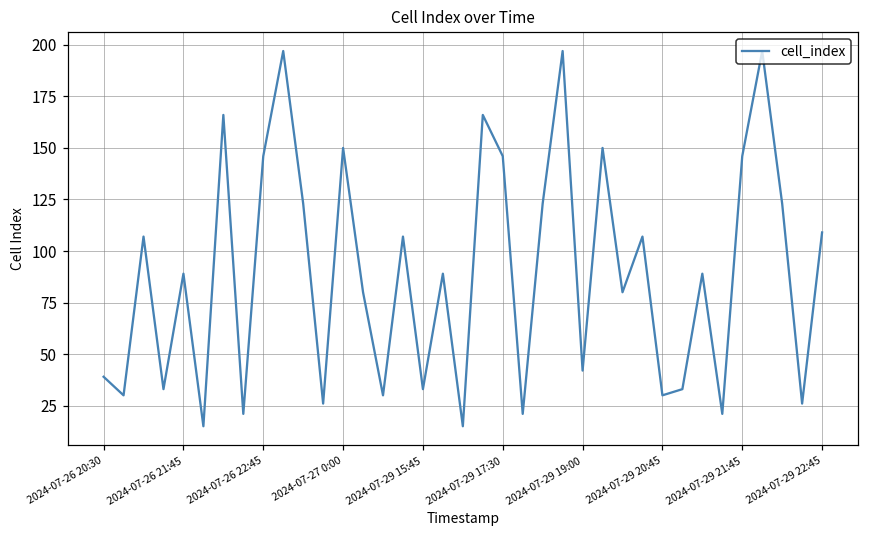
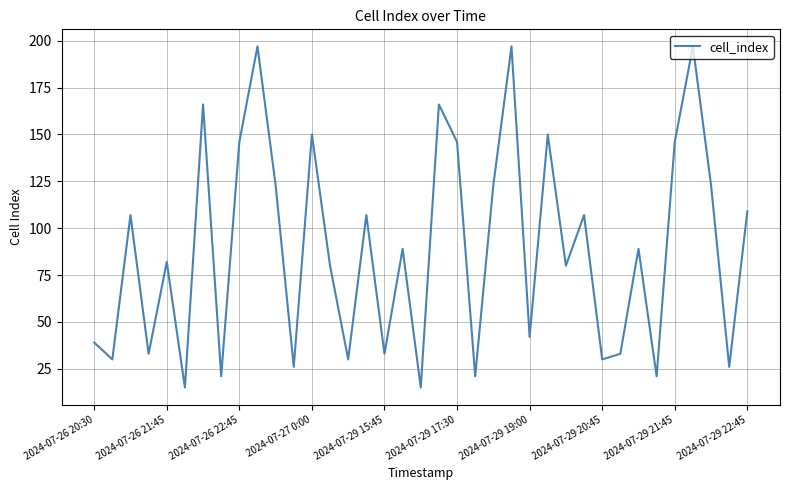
  {
    "2024-07-26 20:30": 39,
-   "2024-07-26 21:45": 89,
+   "2024-07-26 21:45": 82,
    "2024-07-26 22:45": 146,
    "2024-07-27 0:00": 150,
    "2024-07-29 15:45": 33,
    "2024-07-29 17:30": 146,
    "2024-07-29 19:00": 42,
    "2024-07-29 20:45": 30,
    "2024-07-29 21:45": 146,
    "2024-07-29 22:45": 109
  }
